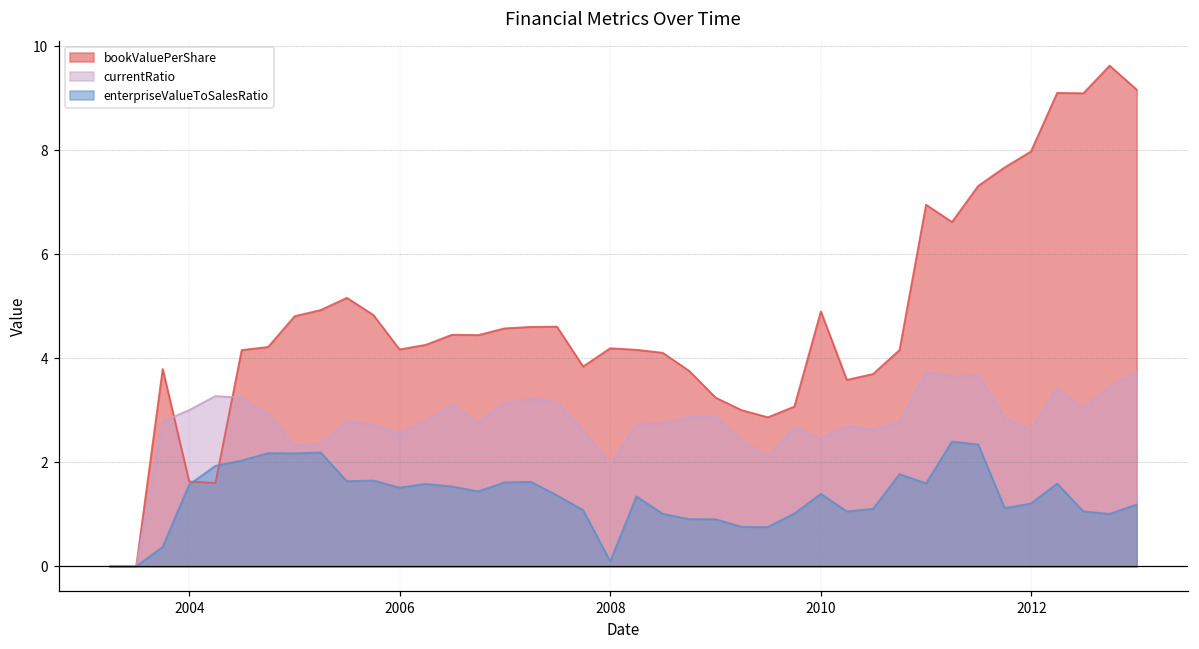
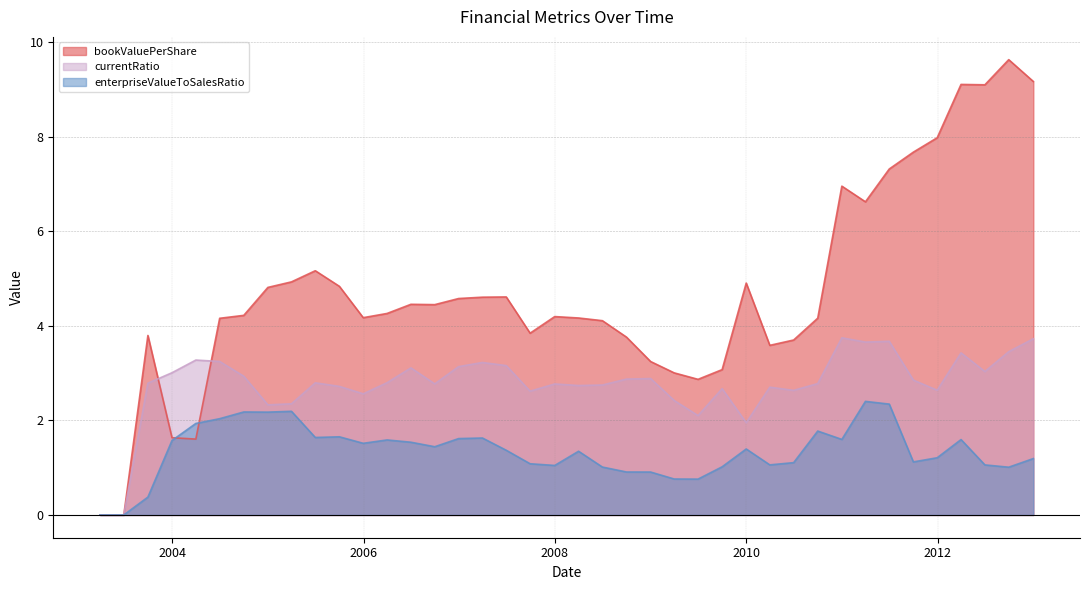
  {
    "bookValuePerShare": {
      "2004": 1.6,
      "2008": 4.2,
      "2010": 4.9
    },
    "currentRatio": {
      "2004": 3.0,
-     "2008": 2.0,
-     "2010": 2.5
+     "2008": 2.8,
+     "2010": 2.0
    },
    "enterpriseValueToSalesRatio": {
      "2004": 1.6,
-     "2008": 0.1,
+     "2008": 1.0,
      "2010": 1.4
    }
  }
